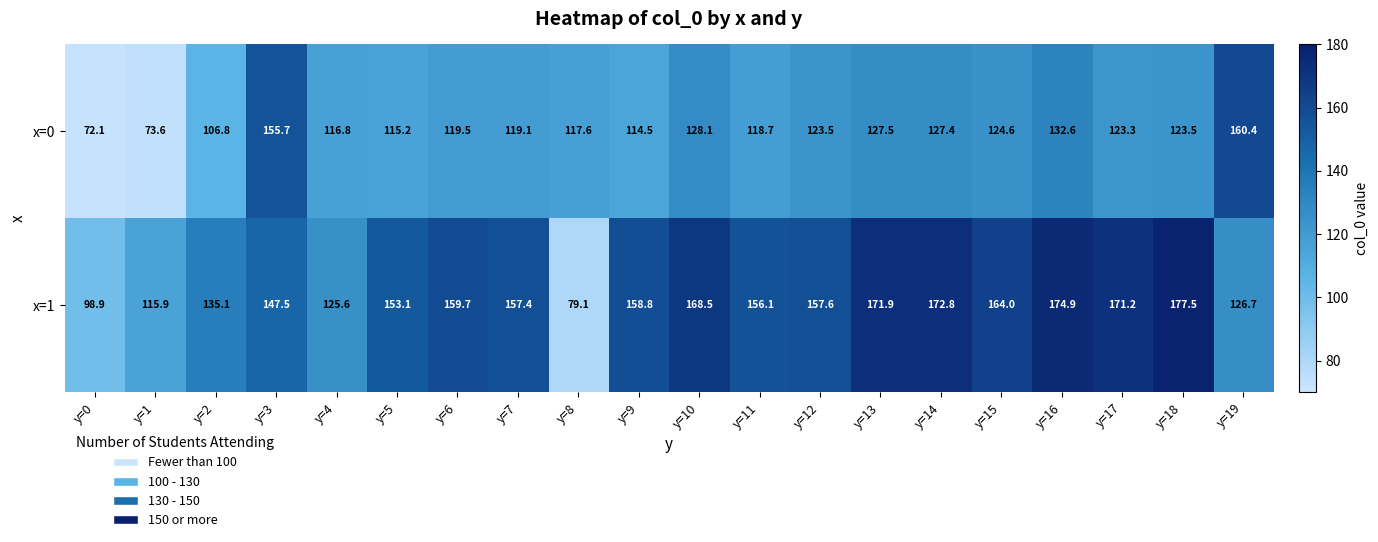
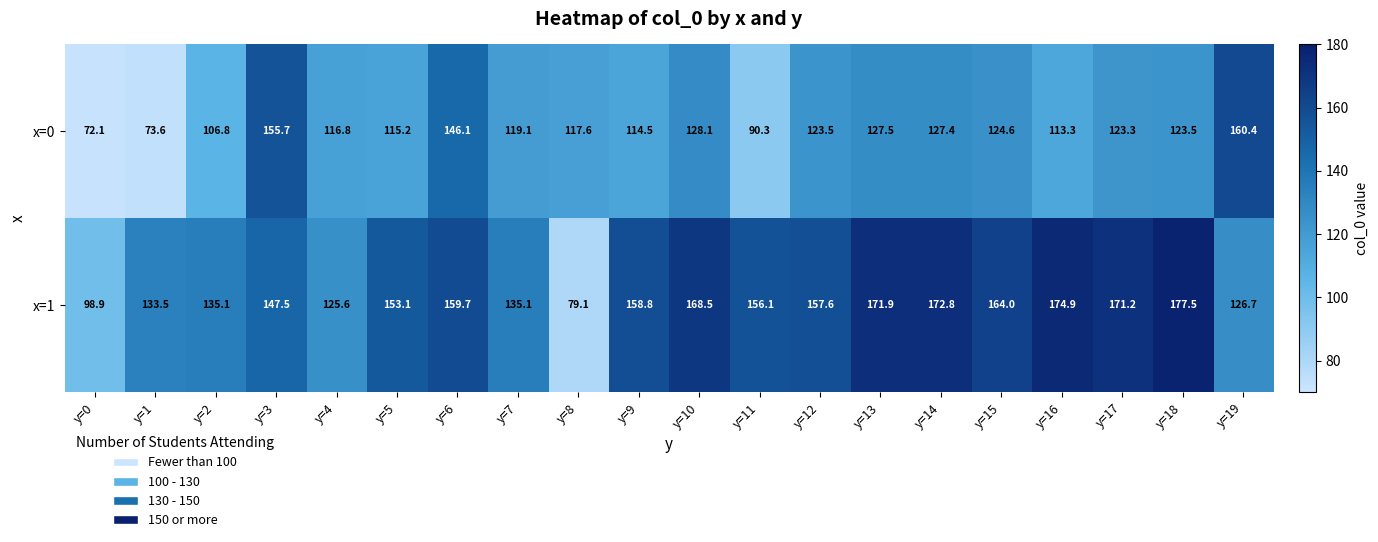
  {
    "x=0": {
      "y=0": 72.1,
      "y=1": 73.6,
      "y=2": 106.8,
      "y=3": 155.7,
      "y=4": 116.8,
      "y=5": 115.2,
-     "y=6": 119.5,
+     "y=6": 146.1,
      "y=7": 119.1,
      "y=8": 117.6,
      "y=9": 114.5,
      "y=10": 128.1,
-     "y=11": 118.7,
+     "y=11": 90.3,
      "y=12": 123.5,
      "y=13": 127.5,
      "y=14": 127.4,
      "y=15": 124.6,
-     "y=16": 132.6,
+     "y=16": 113.3,
      "y=17": 123.3,
      "y=18": 123.5,
      "y=19": 160.4
    },
    "x=1": {
      "y=0": 98.9,
-     "y=1": 115.9,
+     "y=1": 133.5,
      "y=2": 135.1,
      "y=3": 147.5,
      "y=4": 125.6,
      "y=5": 153.1,
      "y=6": 159.7,
-     "y=7": 157.4,
+     "y=7": 135.1,
      "y=8": 79.1,
      "y=9": 158.8,
      "y=10": 168.5,
      "y=11": 156.1,
      "y=12": 157.6,
      "y=13": 171.9,
      "y=14": 172.8,
      "y=15": 164.0,
      "y=16": 174.9,
      "y=17": 171.2,
      "y=18": 177.5,
      "y=19": 126.7
    }
  }
